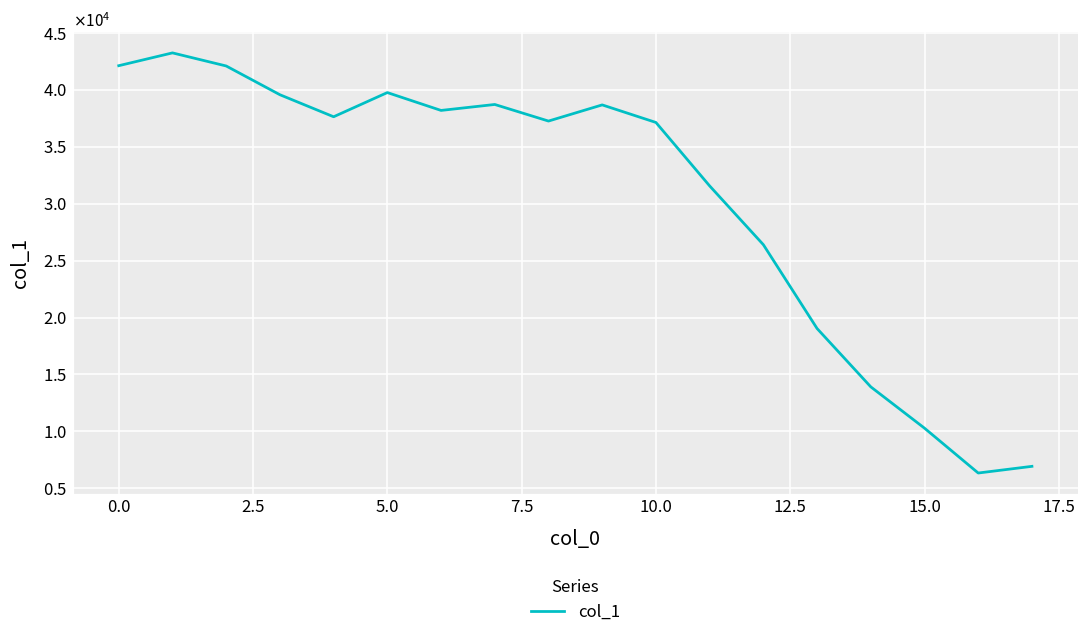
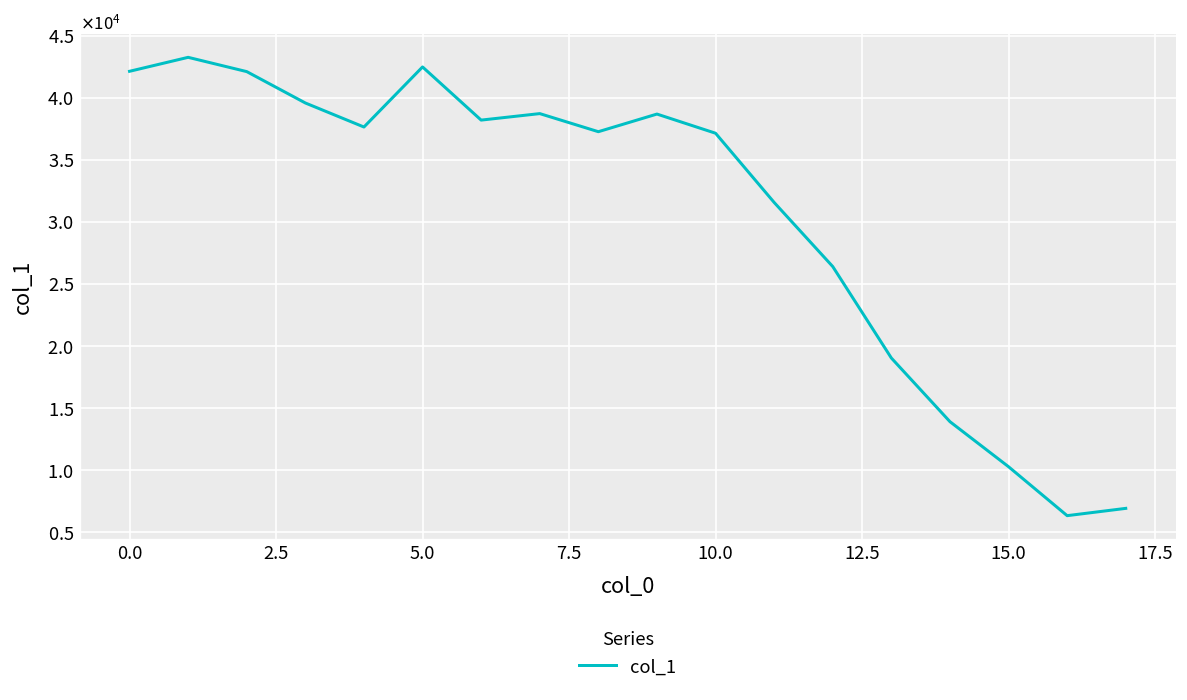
  {
    "0.0": 42100,
-   "5.0": 39800,
+   "5.0": 42500,
    "10.0": 37100,
    "15.0": 10300
  }
